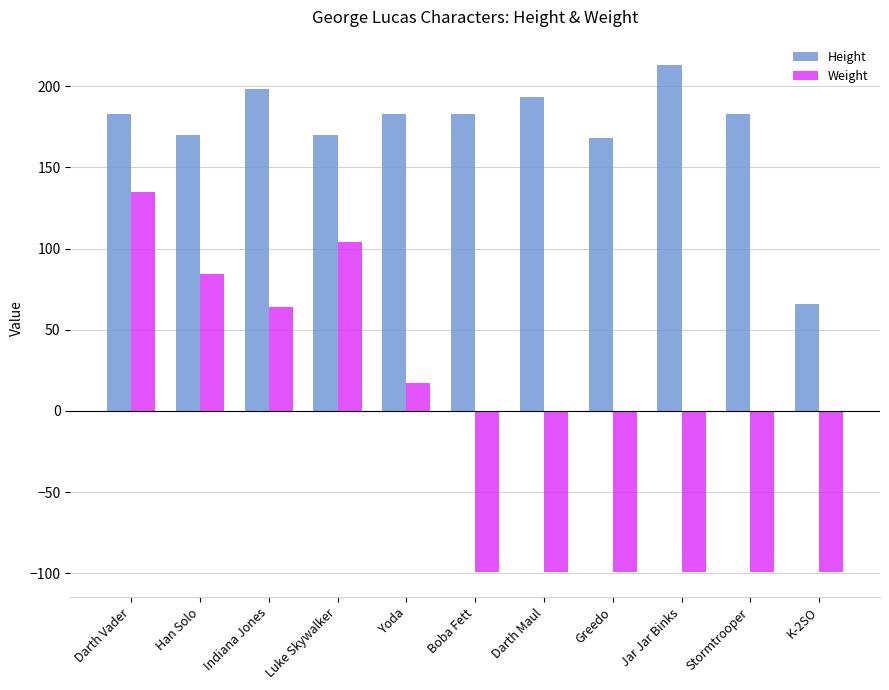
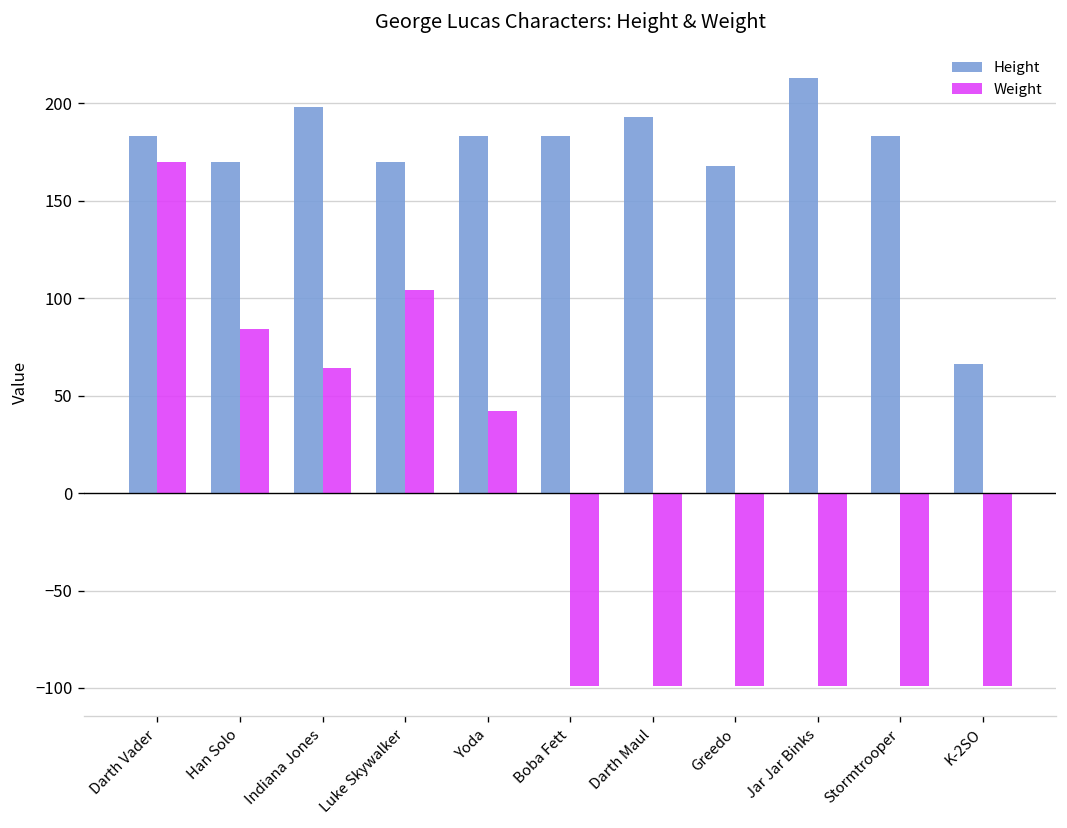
  {
    "Height": {
      "Darth Vader": 183,
      "Han Solo": 170,
      "Indiana Jones": 198,
      "Luke Skywalker": 170,
      "Yoda": 183,
      "Boba Fett": 183,
      "Darth Maul": 193,
      "Greedo": 168,
      "Jar Jar Binks": 213,
      "Stormtrooper": 183,
      "K-2SO": 66
    },
    "Weight": {
-     "Darth Vader": 135,
+     "Darth Vader": 170,
      "Han Solo": 84,
      "Indiana Jones": 64,
      "Luke Skywalker": 104,
-     "Yoda": 17,
+     "Yoda": 42,
      "Boba Fett": -99,
      "Darth Maul": -99,
      "Greedo": -99,
      "Jar Jar Binks": -99,
      "Stormtrooper": -99,
      "K-2SO": -99
    }
  }
